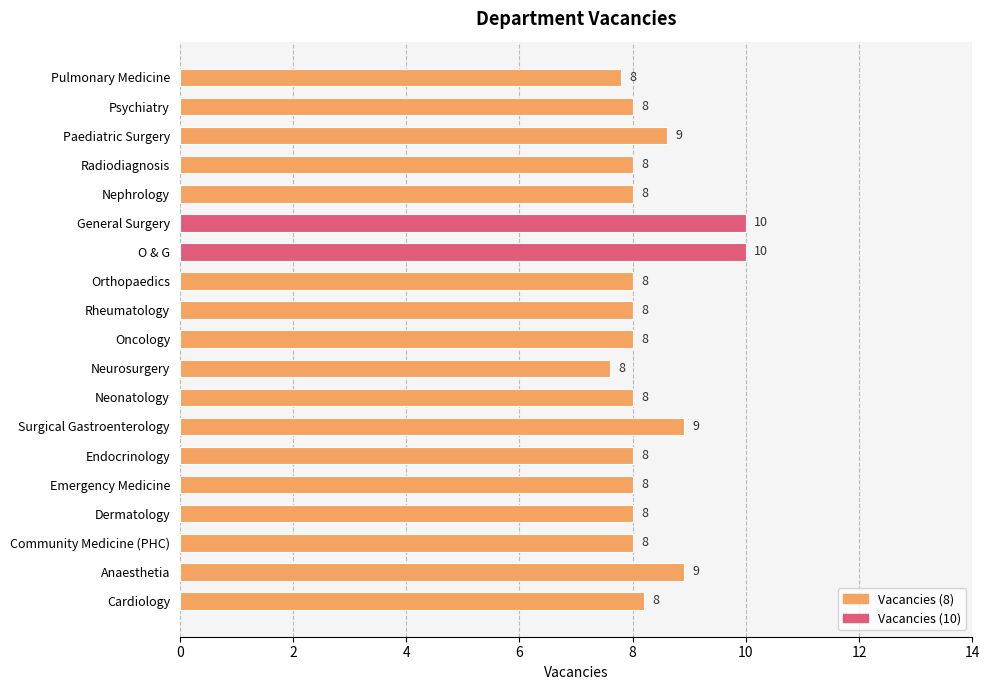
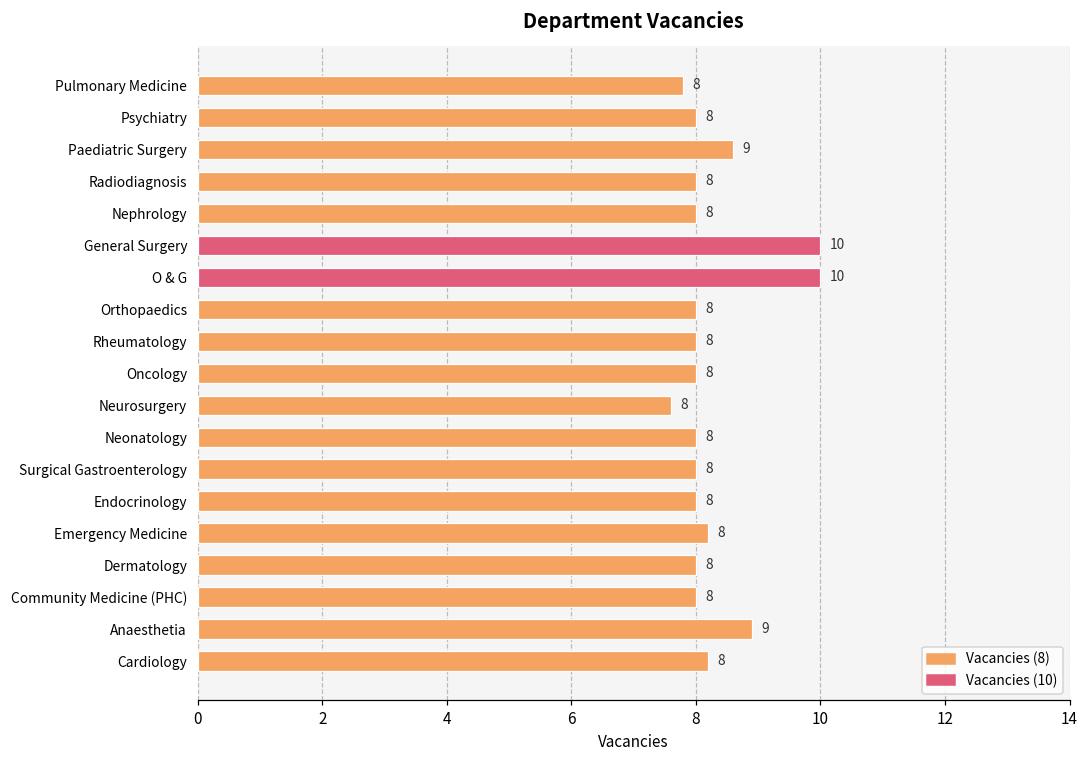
  {
    "Pulmonary Medicine": 8,
    "Psychiatry": 8,
    "Paediatric Surgery": 9,
    "Radiodiagnosis": 8,
    "Nephrology": 8,
    "General Surgery": 10,
    "O & G": 10,
    "Orthopaedics": 8,
    "Rheumatology": 8,
    "Oncology": 8,
    "Neurosurgery": 8,
    "Neonatology": 8,
-   "Surgical Gastroenterology": 9,
+   "Surgical Gastroenterology": 8,
    "Endocrinology": 8,
-   "Emergency Medicine": 8.0,
+   "Emergency Medicine": 8.2,
    "Dermatology": 8,
    "Community Medicine (PHC)": 8,
    "Anaesthetia": 9,
    "Cardiology": 8
  }
